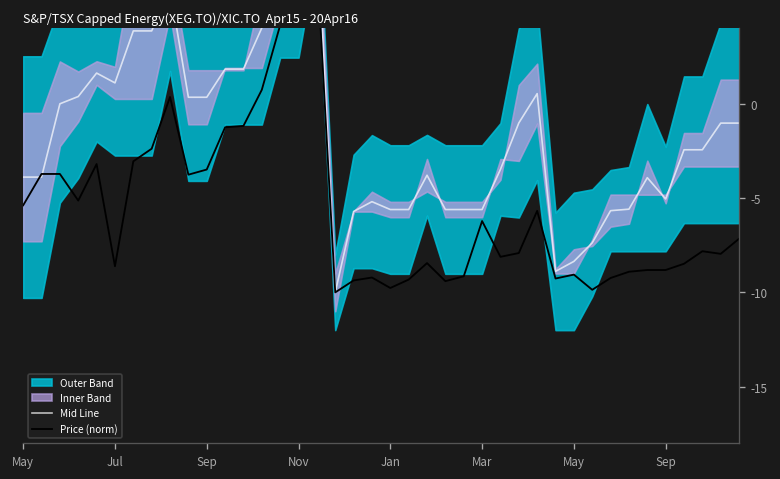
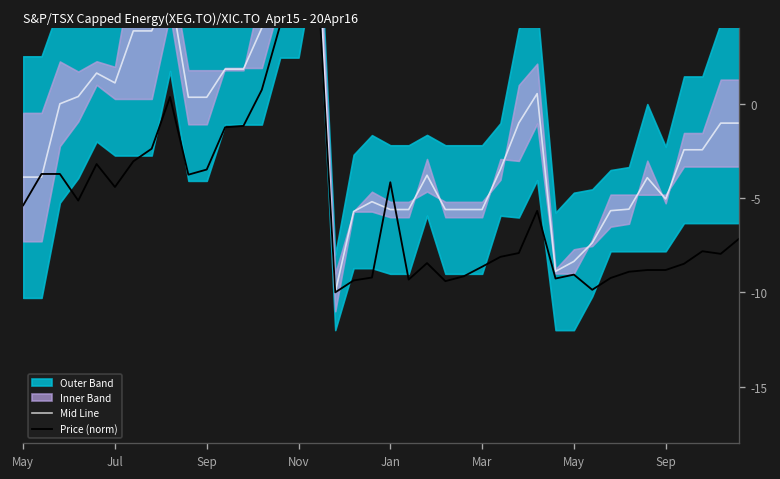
  {
    "Mid Line": {
      "Jul": 1.1,
      "Jan": -5.6,
      "Mar": -5.6
    },
    "Price (norm)": {
-     "Jul": -8.6,
-     "Jan": -9.8,
-     "Mar": -6.2
+     "Jul": -4.4,
+     "Jan": -4.2,
+     "Mar": -8.6
    }
  }
